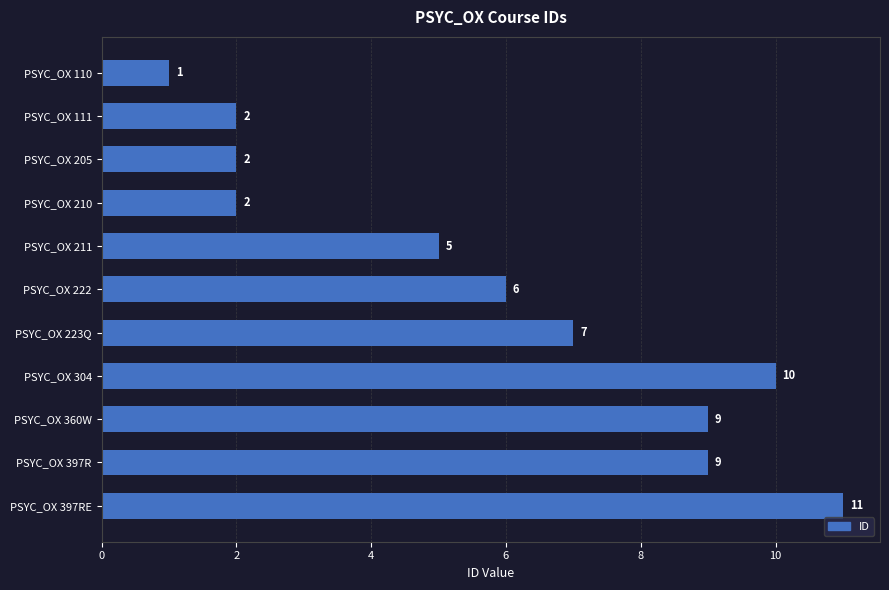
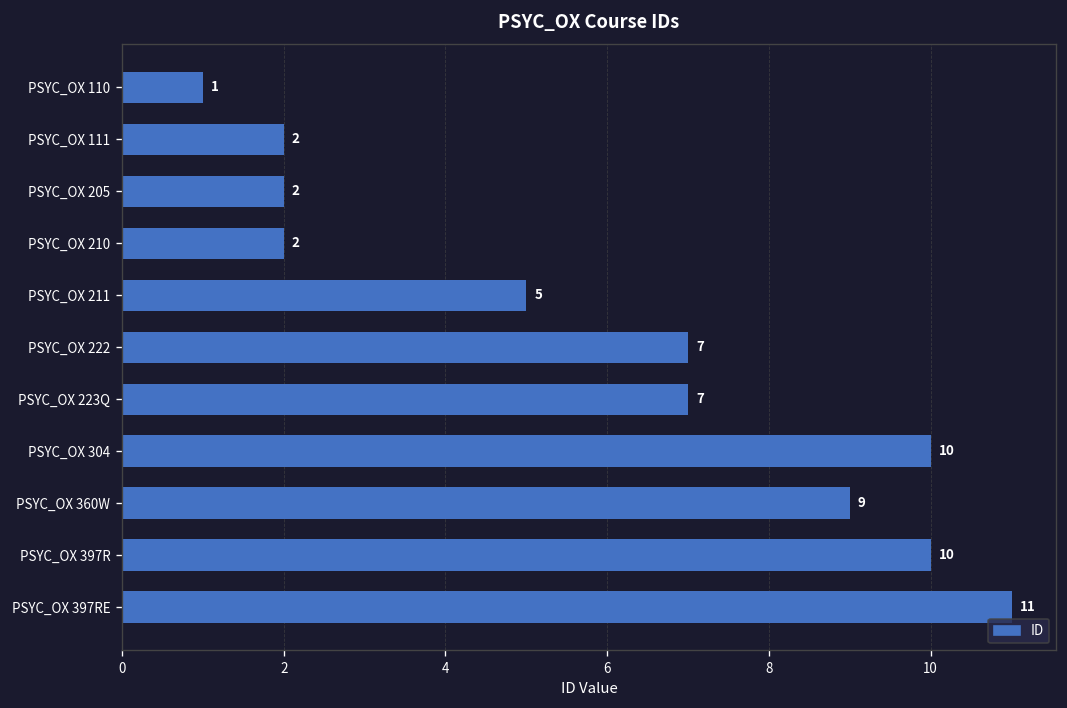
  {
    "PSYC_OX 110": 1,
    "PSYC_OX 111": 2,
    "PSYC_OX 205": 2,
    "PSYC_OX 210": 2,
    "PSYC_OX 211": 5,
-   "PSYC_OX 222": 6,
+   "PSYC_OX 222": 7,
    "PSYC_OX 223Q": 7,
    "PSYC_OX 304": 10,
    "PSYC_OX 360W": 9,
-   "PSYC_OX 397R": 9,
+   "PSYC_OX 397R": 10,
    "PSYC_OX 397RE": 11
  }
